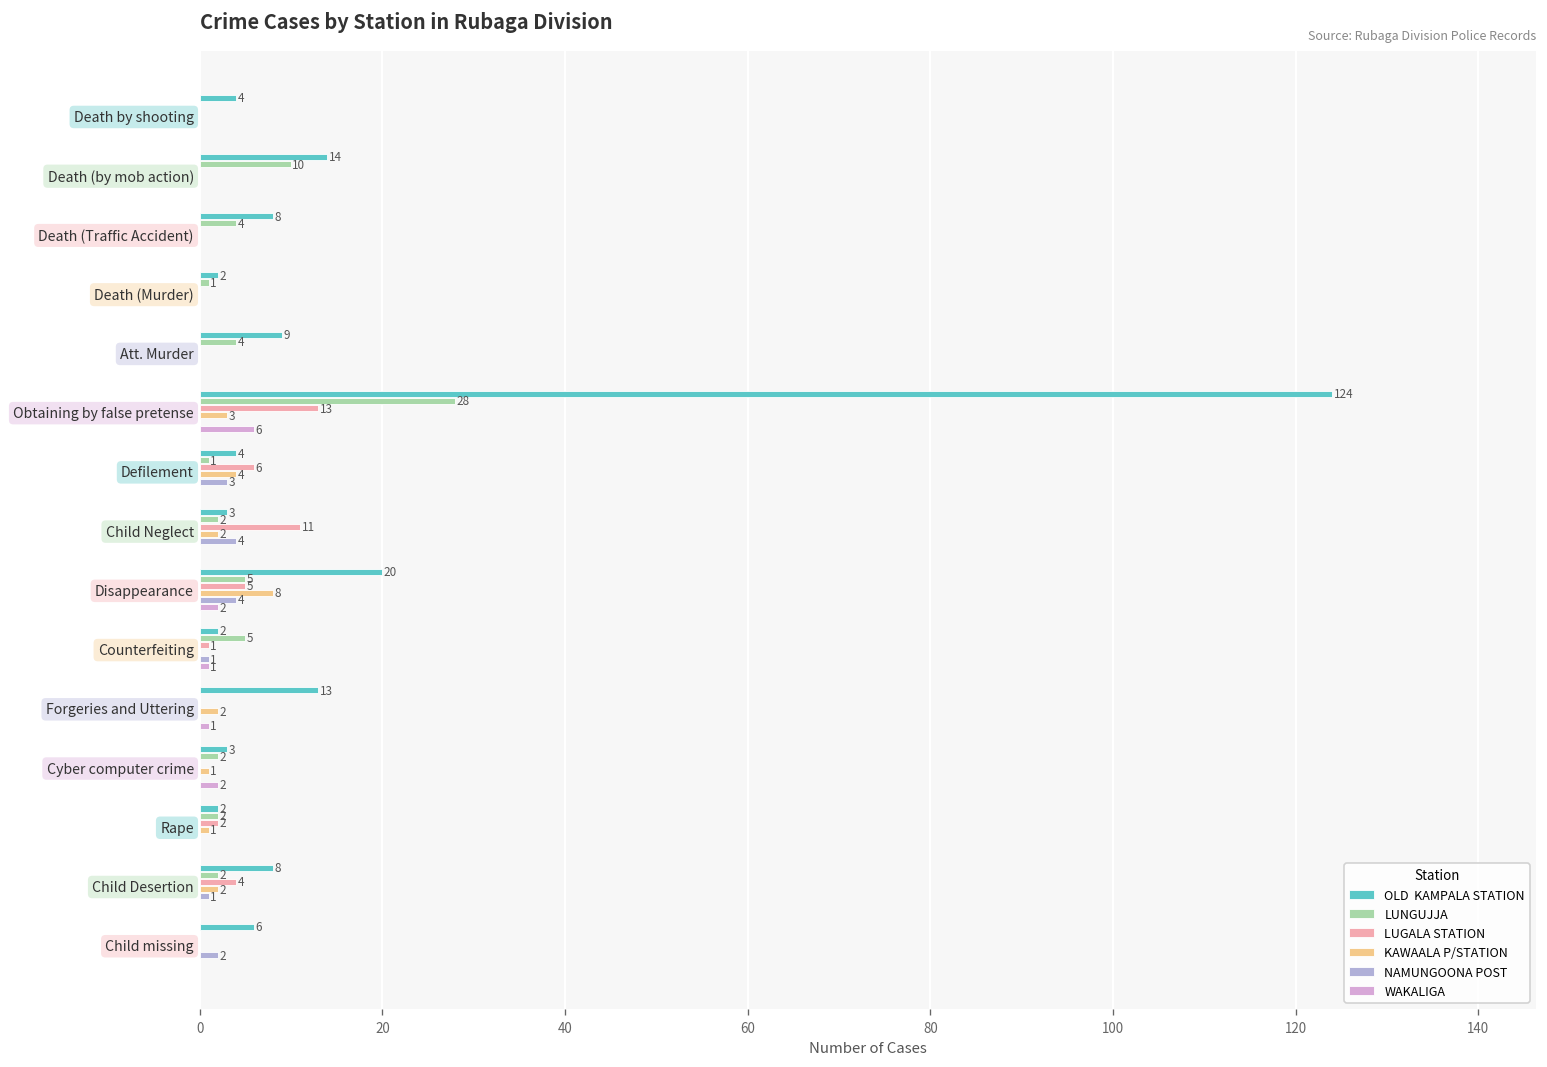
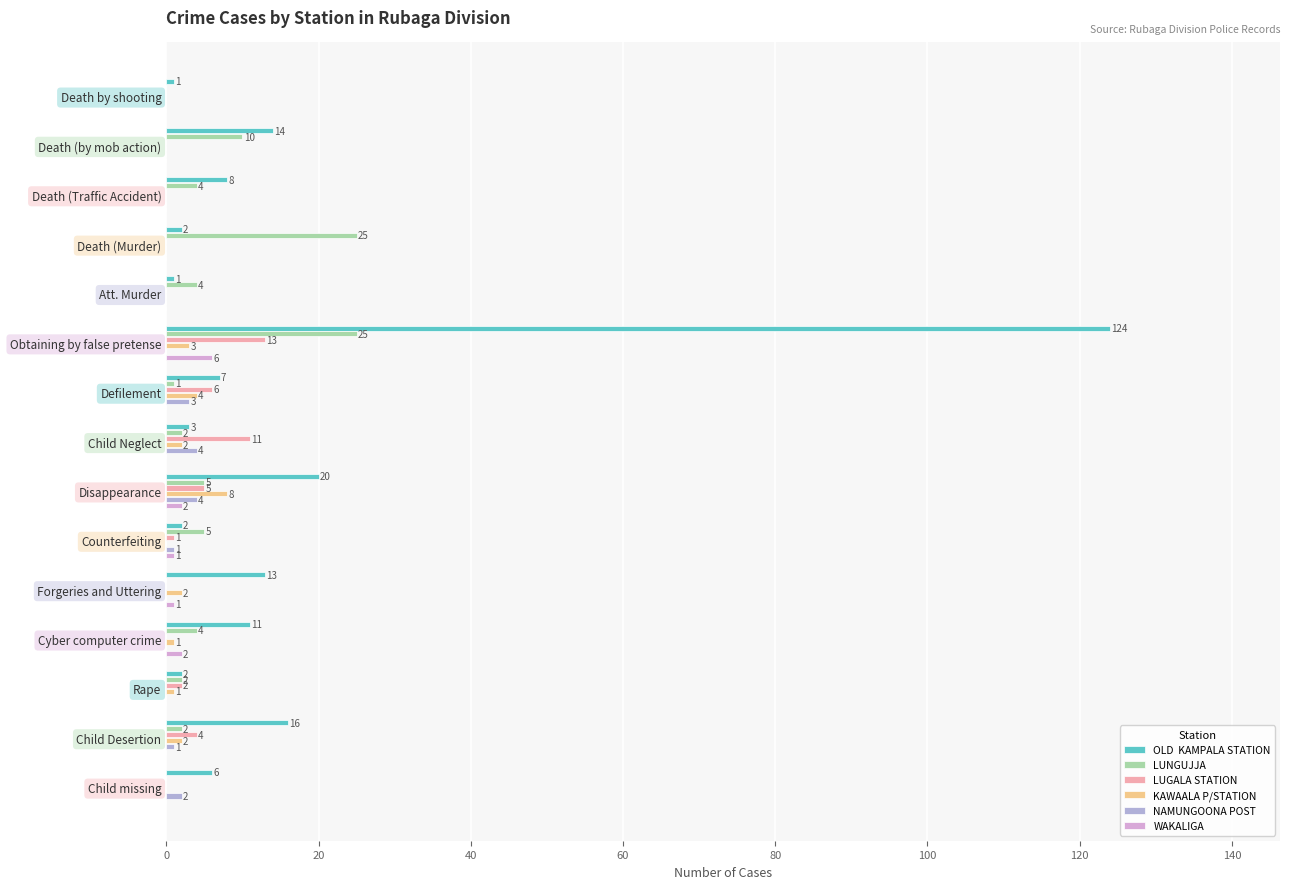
  {
    "OLD KAMPALA STATION": {
-     "Death by shooting": 4,
+     "Death by shooting": 1,
      "Death (by mob action)": 14,
      "Death (Traffic Accident)": 8,
      "Death (Murder)": 2,
-     "Att. Murder": 9,
+     "Att. Murder": 1,
      "Obtaining by false pretense": 124,
-     "Defilement": 4,
+     "Defilement": 7,
      "Child Neglect": 3,
      "Disappearance": 20,
      "Counterfeiting": 2,
      "Forgeries and Uttering": 13,
-     "Cyber computer crime": 3,
-     "Child Desertion": 8,
+     "Cyber computer crime": 11,
+     "Child Desertion": 16,
      "Child missing": 6
    },
    "LUNGUJJA": {
      "Death (by mob action)": 10,
      "Death (Traffic Accident)": 4,
-     "Death (Murder)": 1,
+     "Death (Murder)": 25,
      "Att. Murder": 4,
-     "Obtaining by false pretense": 28,
+     "Obtaining by false pretense": 25,
      "Defilement": 1,
      "Child Neglect": 2,
      "Counterfeiting": 5,
-     "Cyber computer crime": 2,
+     "Cyber computer crime": 4,
      "Child Desertion": 2
    }
  }
